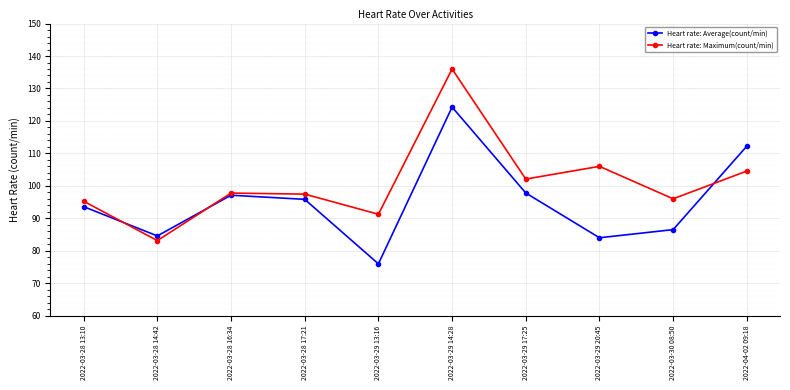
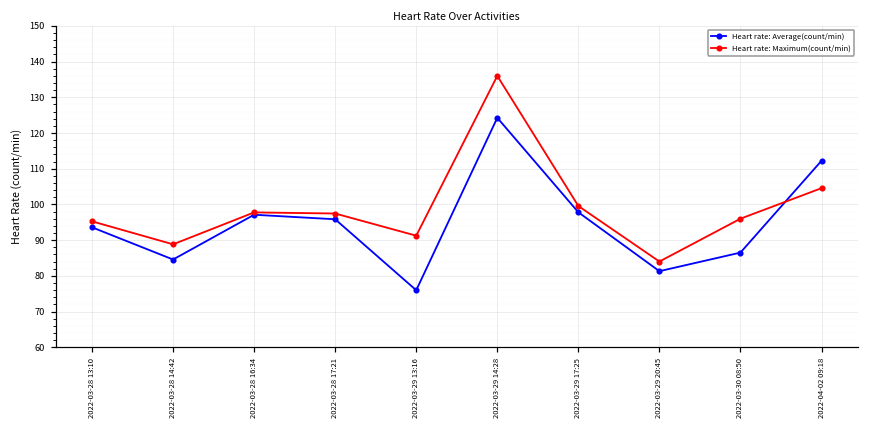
  {
    "Heart rate: Average(count/min)": {
      "2022-03-28 13:10": 94,
      "2022-03-28 14:42": 85,
      "2022-03-28 17:21": 96,
      "2022-03-29 13:16": 76,
      "2022-03-29 14:28": 124,
      "2022-03-29 17:25": 98,
-     "2022-03-29 20:45": 84,
+     "2022-03-29 20:45": 81,
      "2022-03-30 08:50": 87,
      "2022-04-02 09:18": 112
    },
    "Heart rate: Maximum(count/min)": {
      "2022-03-28 13:10": 95,
-     "2022-03-28 14:42": 83,
+     "2022-03-28 14:42": 89,
      "2022-03-28 17:21": 97,
      "2022-03-29 13:16": 91,
      "2022-03-29 14:28": 136,
-     "2022-03-29 17:25": 102,
-     "2022-03-29 20:45": 106,
+     "2022-03-29 17:25": 100,
+     "2022-03-29 20:45": 84,
      "2022-03-30 08:50": 96,
      "2022-04-02 09:18": 105
    }
  }
